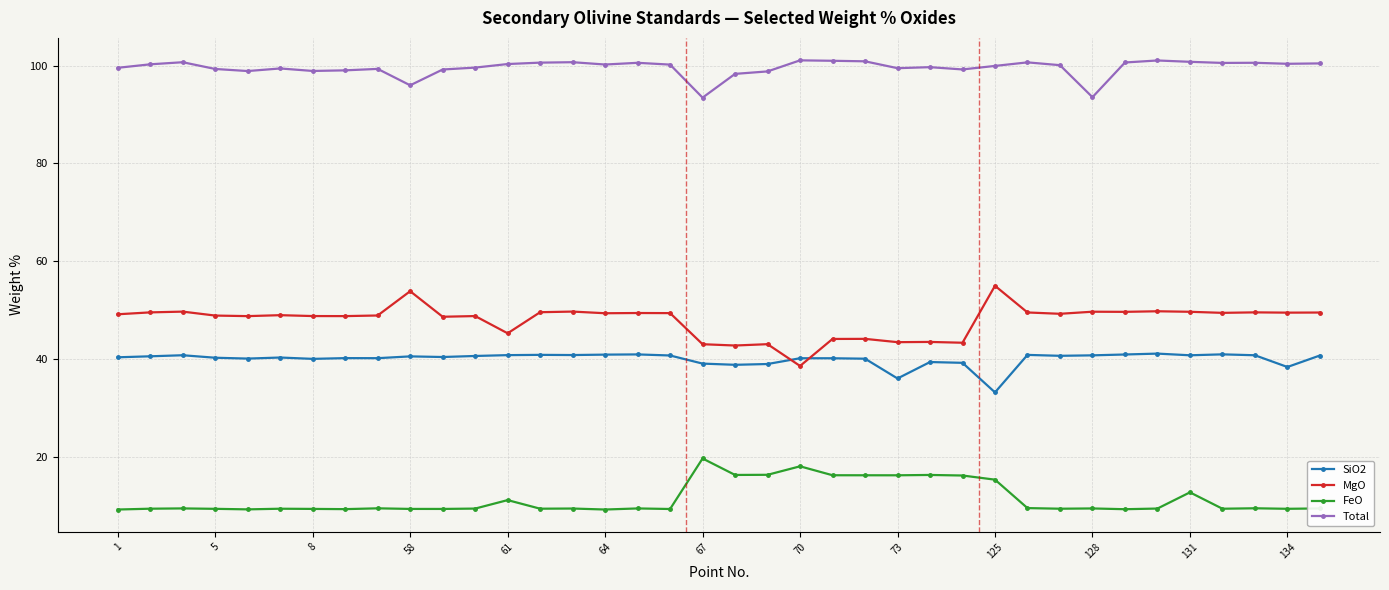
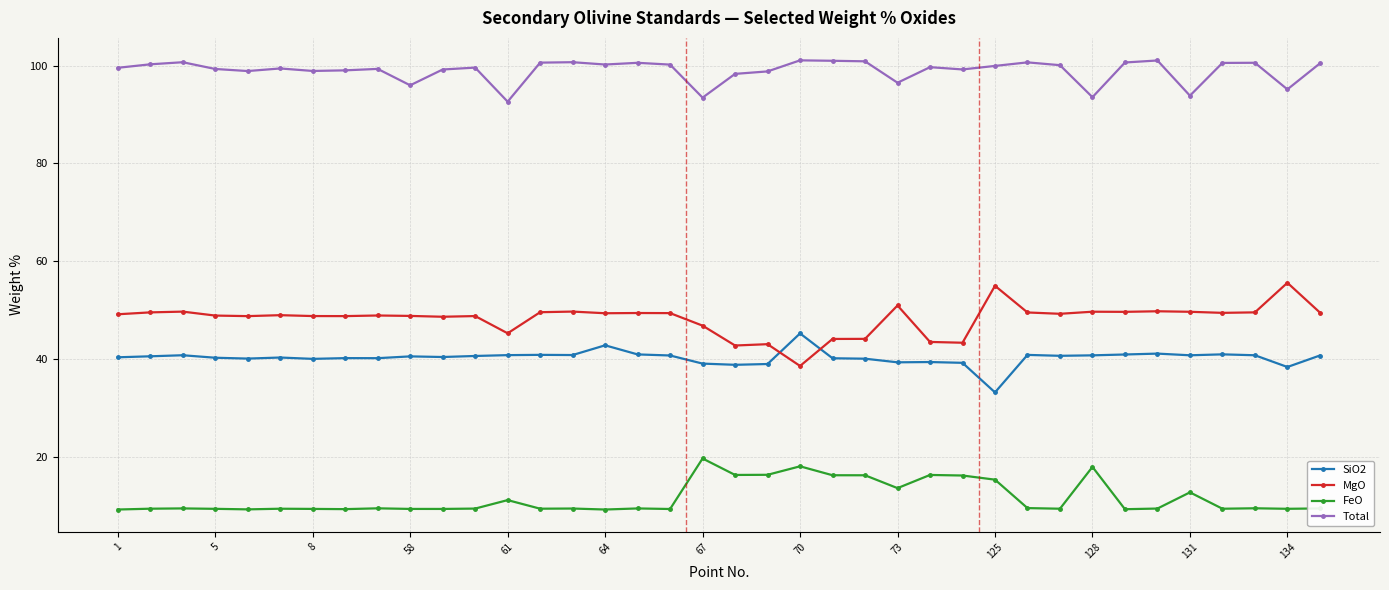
  {
    "SiO2": {
      "58": 41,
      "61": 41,
-     "64": 41,
+     "64": 43,
      "67": 39,
-     "70": 40,
-     "73": 36,
+     "70": 45,
+     "73": 39,
      "125": 33,
      "128": 41,
      "131": 41,
      "134": 38
    },
    "MgO": {
-     "58": 54,
+     "58": 49,
      "61": 45,
      "64": 49,
-     "67": 43,
+     "67": 47,
      "70": 39,
-     "73": 43,
+     "73": 51,
      "125": 55,
      "128": 50,
      "131": 50,
-     "134": 50
+     "134": 56
    },
    "FeO": {
      "58": 9,
      "61": 11,
      "64": 9,
      "67": 20,
      "70": 18,
-     "73": 16,
+     "73": 14,
      "125": 15,
-     "128": 9,
+     "128": 18,
      "131": 13,
      "134": 9
    },
    "Total": {
      "58": 96,
-     "61": 100,
+     "61": 93,
      "64": 100,
      "67": 93,
      "70": 101,
-     "73": 99,
+     "73": 96,
      "125": 100,
      "128": 94,
-     "131": 101,
-     "134": 100
+     "131": 94,
+     "134": 95
    }
  }
